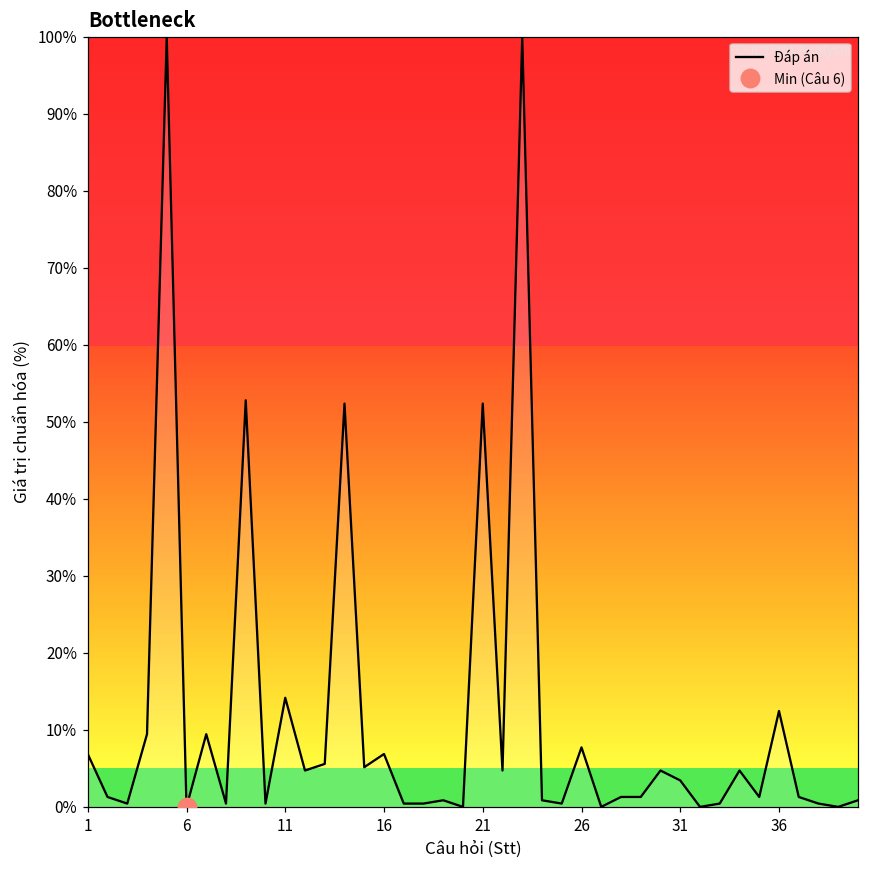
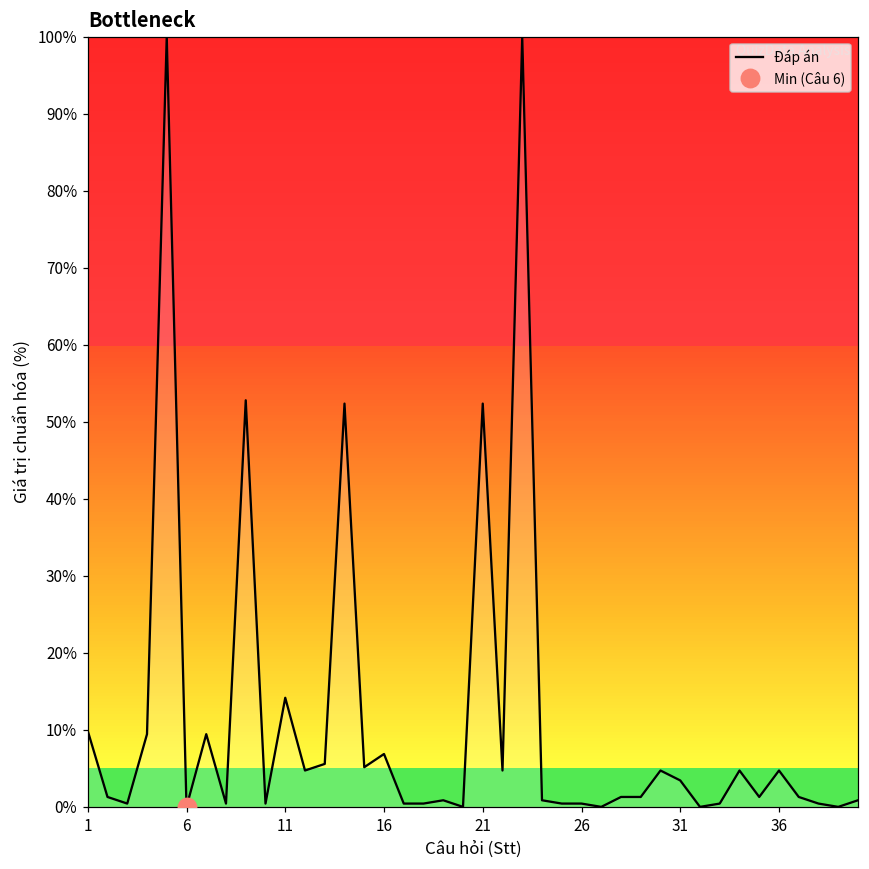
  {
    "Đáp án": {
-     "1": "7%",
+     "1": "10%",
      "11": "14%",
      "16": "7%",
      "21": "52%",
-     "26": "8%",
+     "26": "0%",
      "31": "3%",
-     "36": "12%"
+     "36": "5%"
    }
  }
